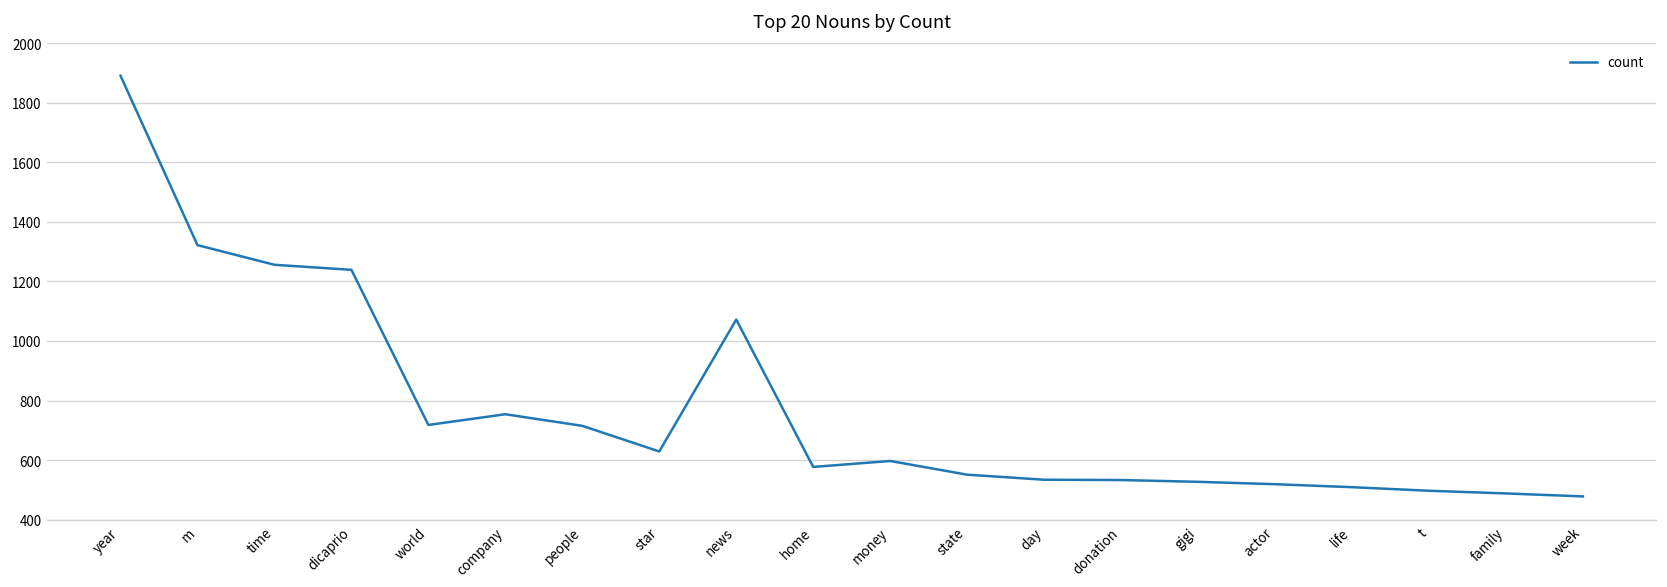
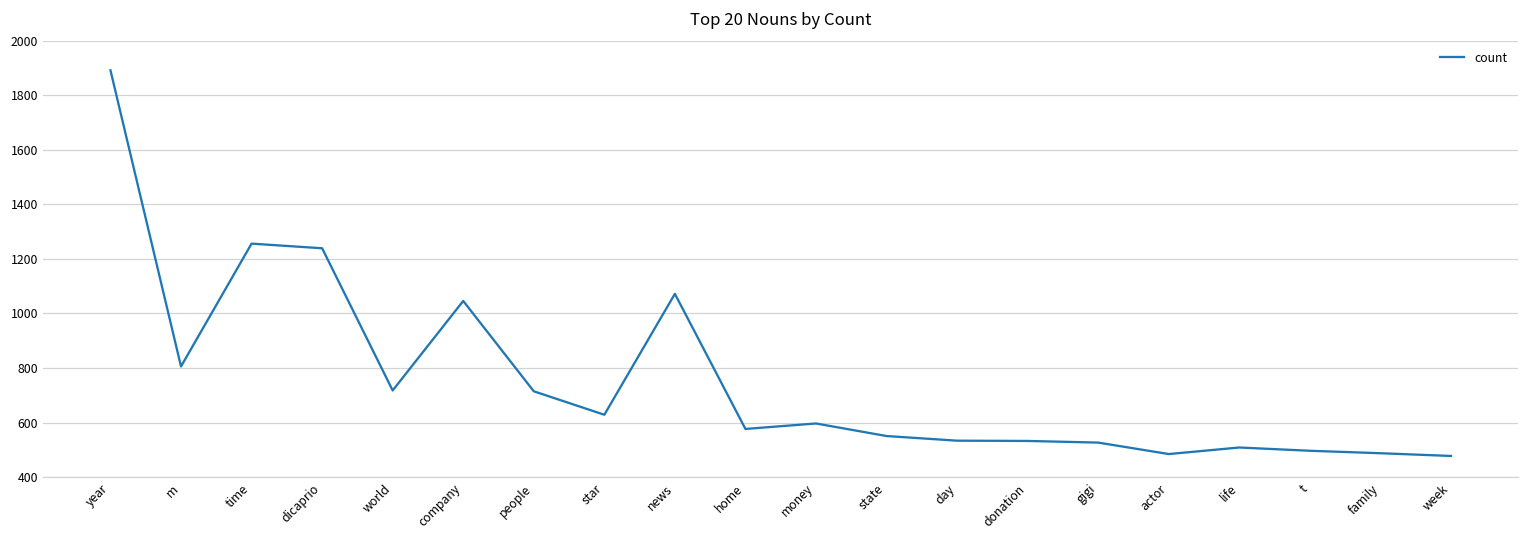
  {
    "year": 1890,
-   "m": 1320,
+   "m": 810,
    "time": 1260,
    "dicaprio": 1240,
    "world": 720,
-   "company": 750,
+   "company": 1050,
    "people": 720,
    "star": 630,
    "news": 1070,
    "home": 580,
    "money": 600,
    "state": 550,
    "day": 530,
    "donation": 530,
    "gigi": 530,
-   "actor": 520,
+   "actor": 490,
    "life": 510,
    "t": 500,
    "family": 490,
    "week": 480
  }
